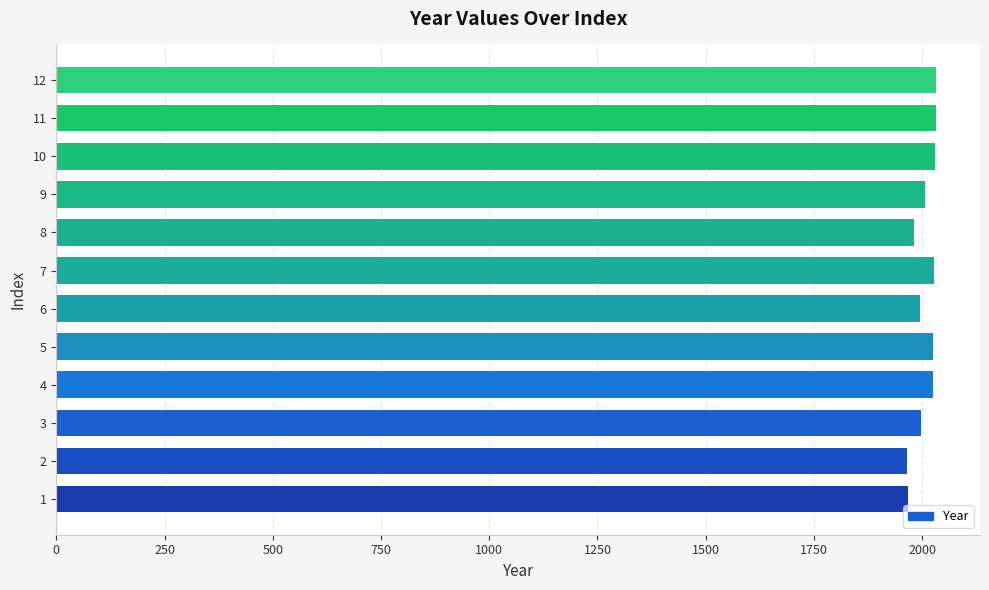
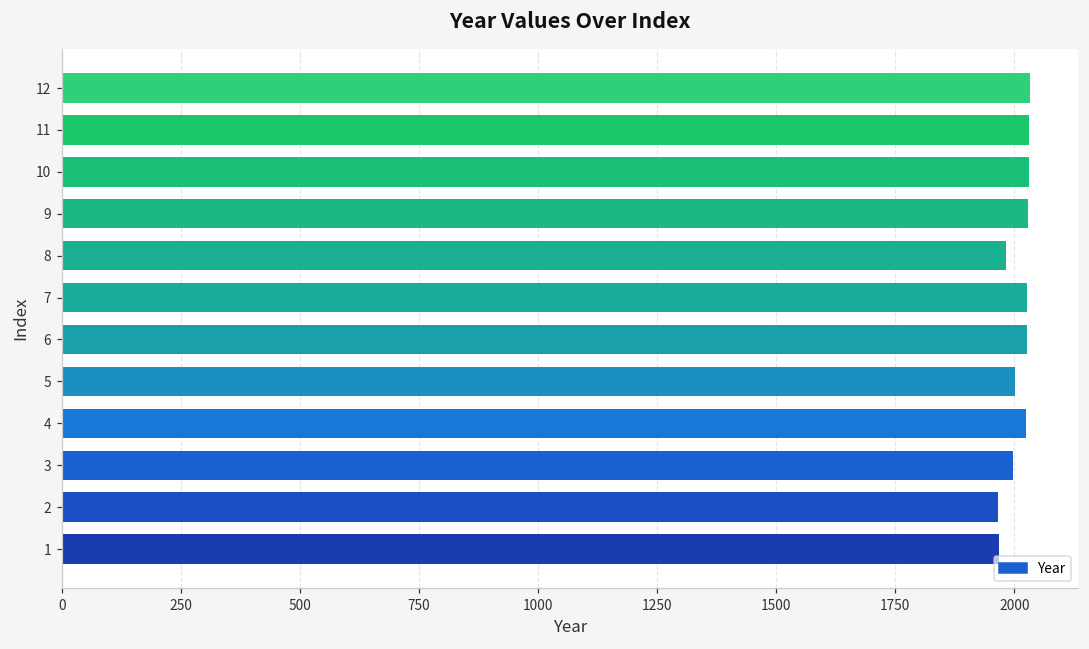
  {
    "12": 2030,
    "11": 2030,
    "10": 2030,
-   "9": 2010,
+   "9": 2030,
    "8": 1980,
    "7": 2030,
-   "6": 2000,
-   "5": 2030,
+   "6": 2030,
+   "5": 2000,
    "4": 2020,
    "3": 2000,
    "2": 1970,
    "1": 1970
  }
